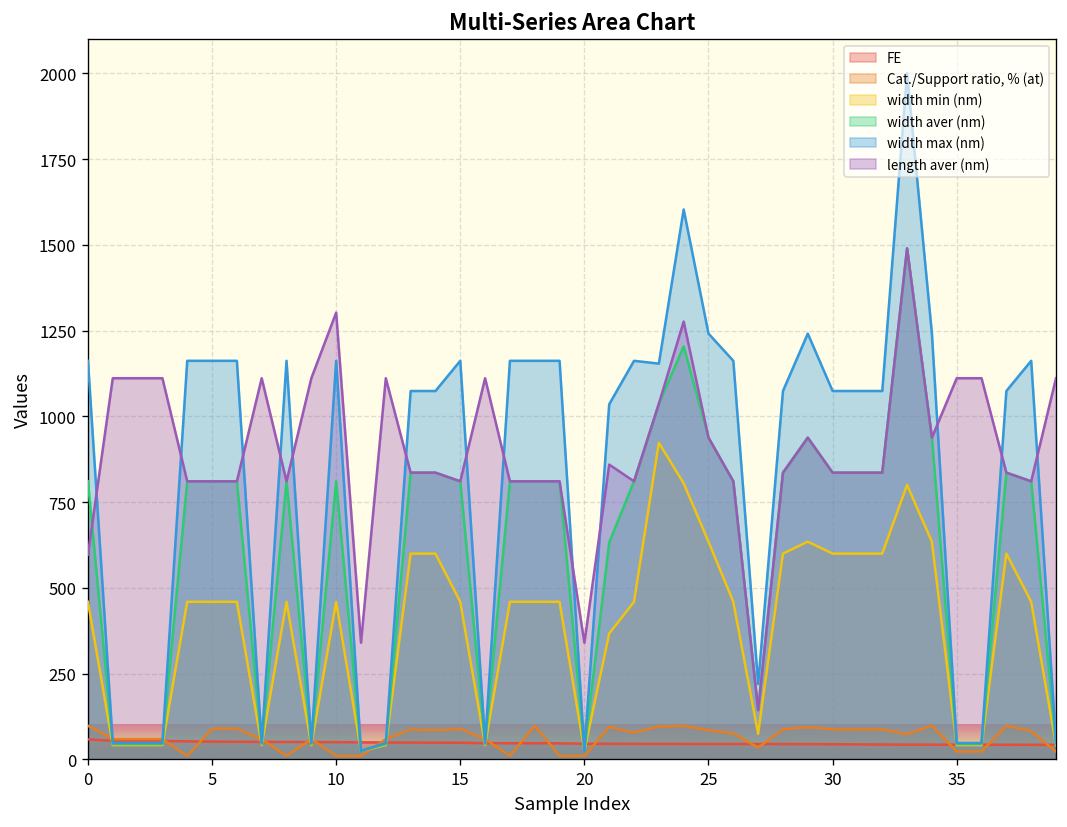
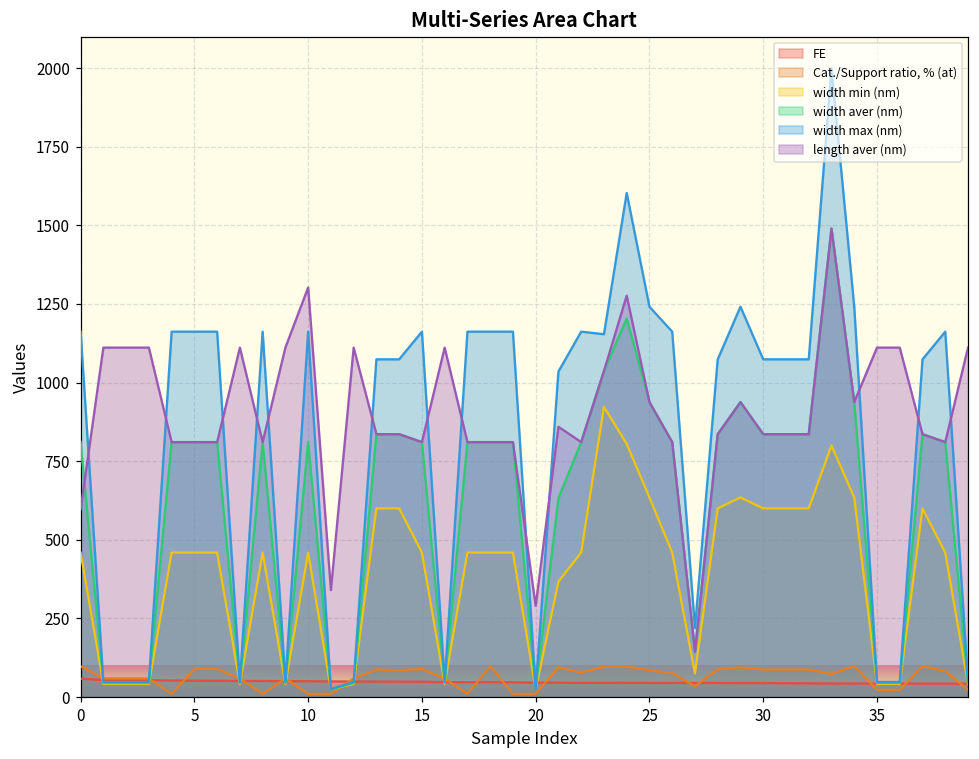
  {
    "width aver (nm)": {
      "0": 810,
      "10": 810
    },
    "width max (nm)": {
      "0": 1160,
      "5": 1160,
      "10": 1160,
      "15": 1160,
      "25": 1240,
      "30": 1070
    },
    "length aver (nm)": {
      "0": 600,
      "10": 1300,
-     "20": 340,
+     "20": 290,
      "35": 1110
    }
  }
